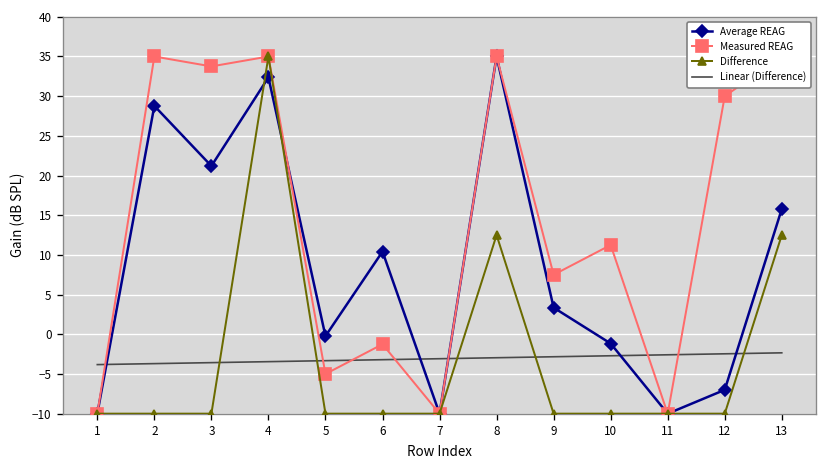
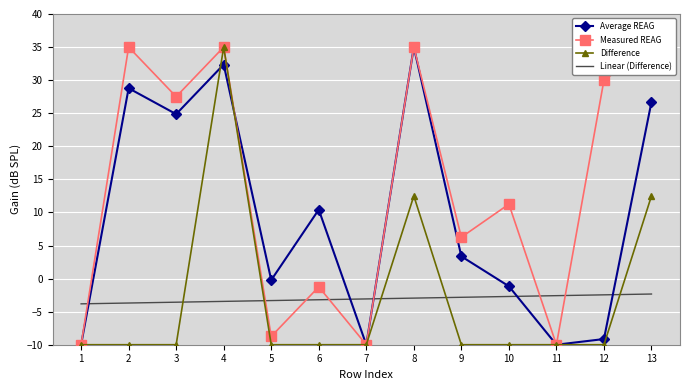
  {
    "Average REAG": {
      "2": 29,
-     "3": 21,
+     "3": 25,
      "4": 32,
      "5": 0,
      "6": 10,
      "9": 3,
      "10": -1,
-     "12": -7,
-     "13": 16
+     "12": -9,
+     "13": 27
    },
    "Measured REAG": {
      "2": 35,
-     "3": 34,
-     "5": -5,
+     "3": 28,
+     "5": -9,
      "6": -1,
-     "9": 8,
+     "9": 6,
      "10": 11,
      "12": 30
    },
    "Difference": {
      "2": -10,
      "3": -10,
      "5": -10,
      "6": -10,
      "8": 13,
      "9": -10,
      "10": -10,
      "12": -10,
      "13": 13
    },
    "Linear (Difference)": {
      "1": -4,
      "2": -4,
      "3": -4,
      "4": -3,
      "5": -3,
      "6": -3,
      "7": -3,
      "8": -3,
      "9": -3,
      "10": -3,
      "11": -3,
      "12": -2,
      "13": -2
    }
  }
